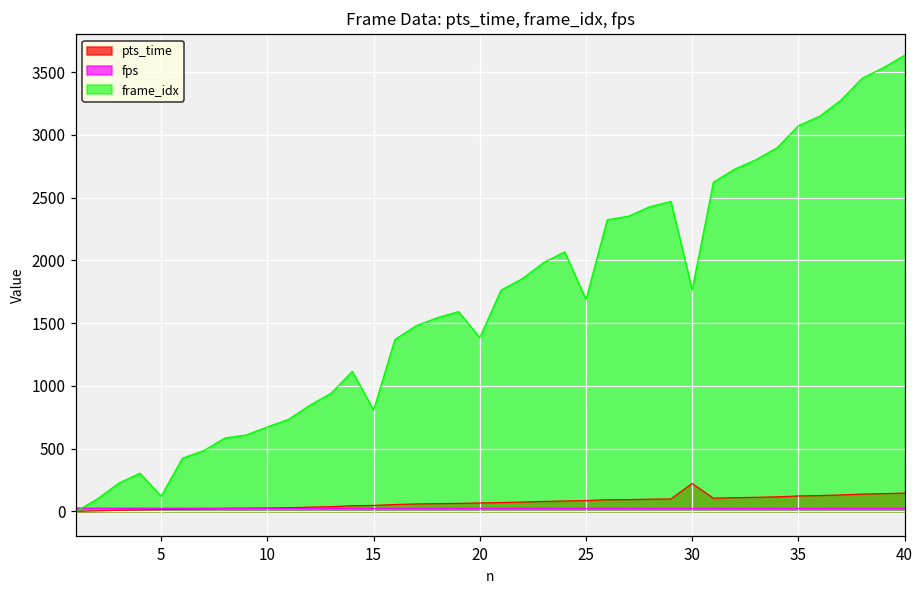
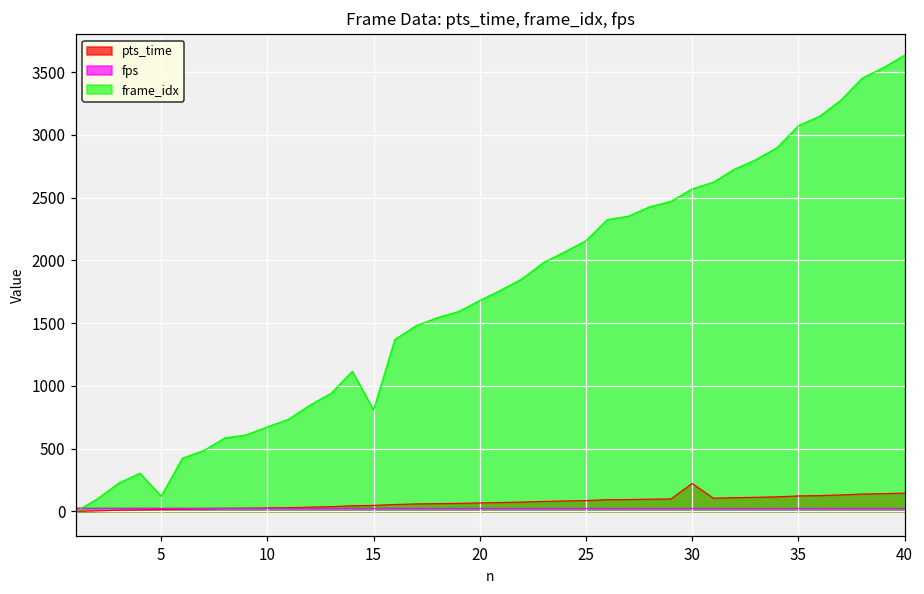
  {
    "pts_time": {
      "15": 50,
      "20": 70,
      "25": 90,
      "30": 220,
      "35": 120,
      "40": 150
    },
    "fps": {
      "15": 30,
      "20": 30,
      "25": 30,
      "30": 30,
      "35": 30,
      "40": 30
    },
    "frame_idx": {
      "5": 120,
      "10": 670,
      "15": 810,
-     "20": 1390,
-     "25": 1690,
-     "30": 1770,
+     "20": 1680,
+     "25": 2160,
+     "30": 2570,
      "35": 3070,
      "40": 3630
    }
  }
